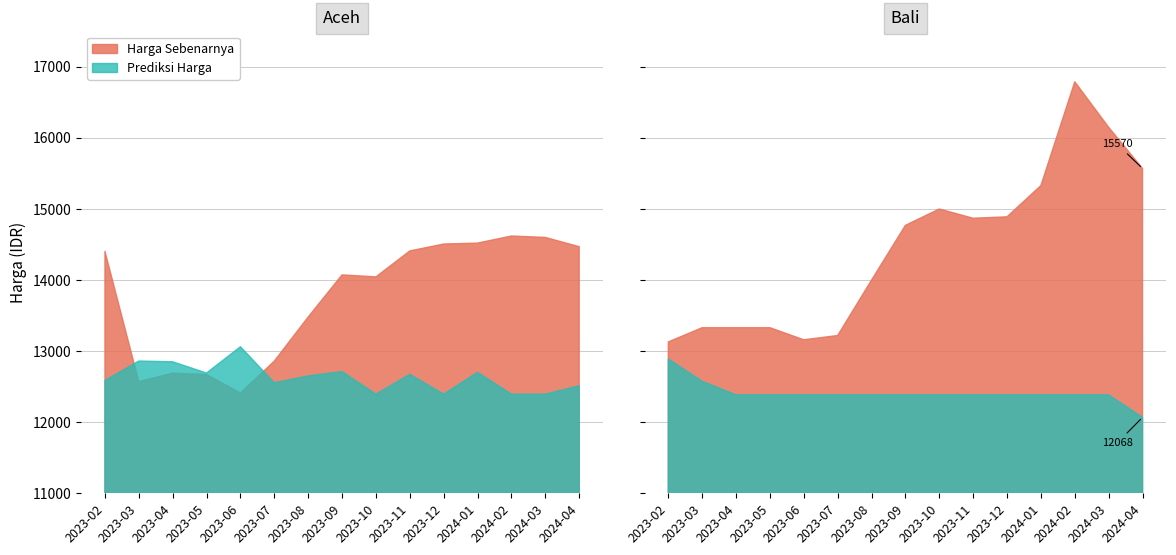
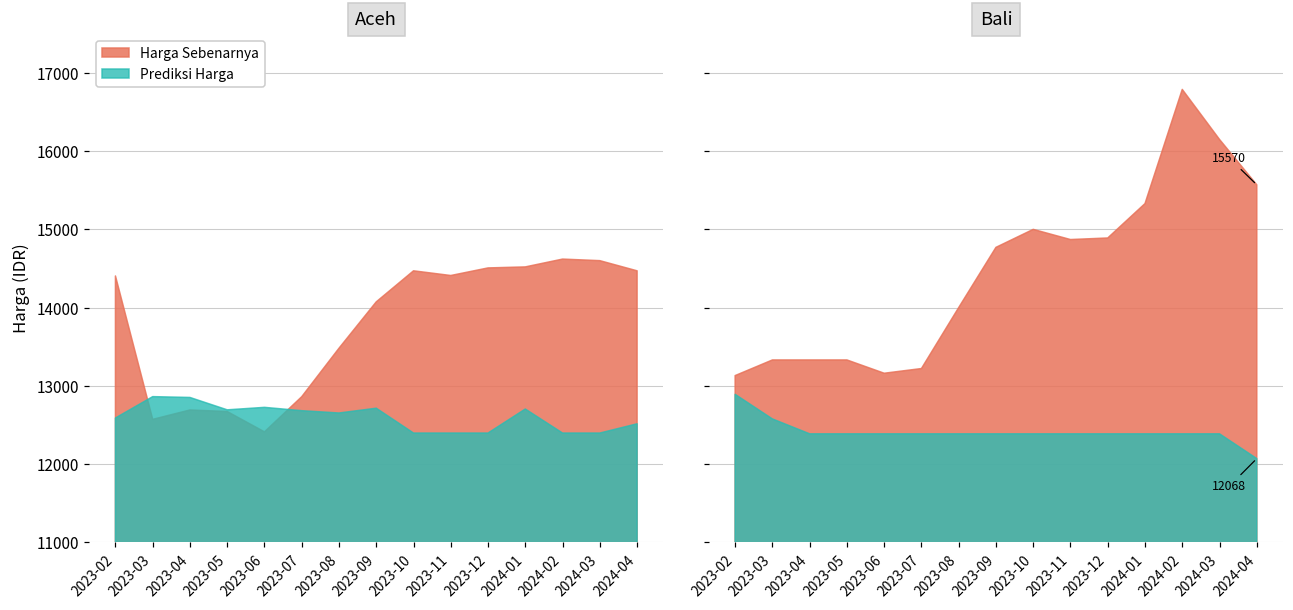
  {
    "Aceh": {
      "Harga Sebenarnya": {
        "2023-02": 14400,
        "2023-03": 12600,
        "2023-04": 12700,
        "2023-06": 12400,
        "2023-07": 12900,
        "2023-08": 13500,
        "2023-09": 14100,
-       "2023-10": 14000,
+       "2023-10": 14500,
        "2023-11": 14400,
        "2023-12": 14500,
        "2024-01": 14500,
        "2024-02": 14600,
        "2024-03": 14600,
        "2024-04": 14500
      },
      "Prediksi Harga": {
        "2023-02": 12600,
        "2023-03": 12900,
        "2023-04": 12900,
-       "2023-06": 13100,
-       "2023-07": 12600,
+       "2023-06": 12700,
+       "2023-07": 12700,
        "2023-08": 12700,
        "2023-09": 12700,
        "2023-10": 12400,
-       "2023-11": 12700,
+       "2023-11": 12400,
        "2023-12": 12400,
        "2024-01": 12700,
        "2024-02": 12400,
        "2024-03": 12400,
        "2024-04": 12500
      }
    }
  }
